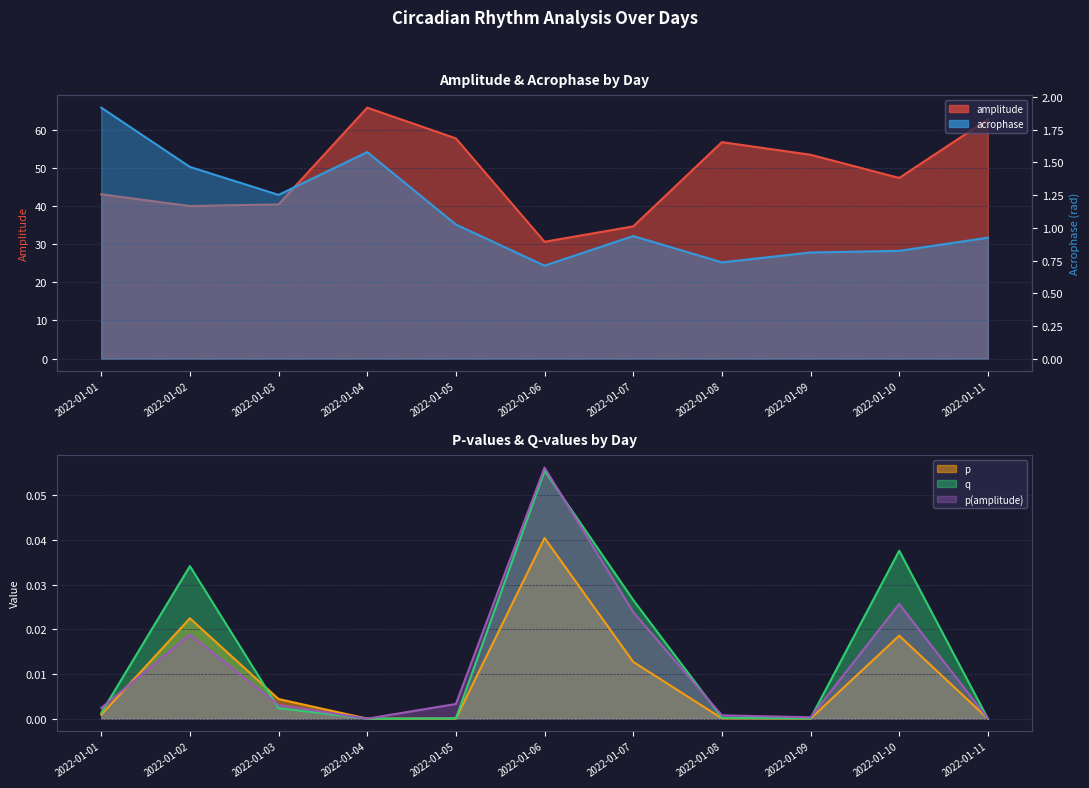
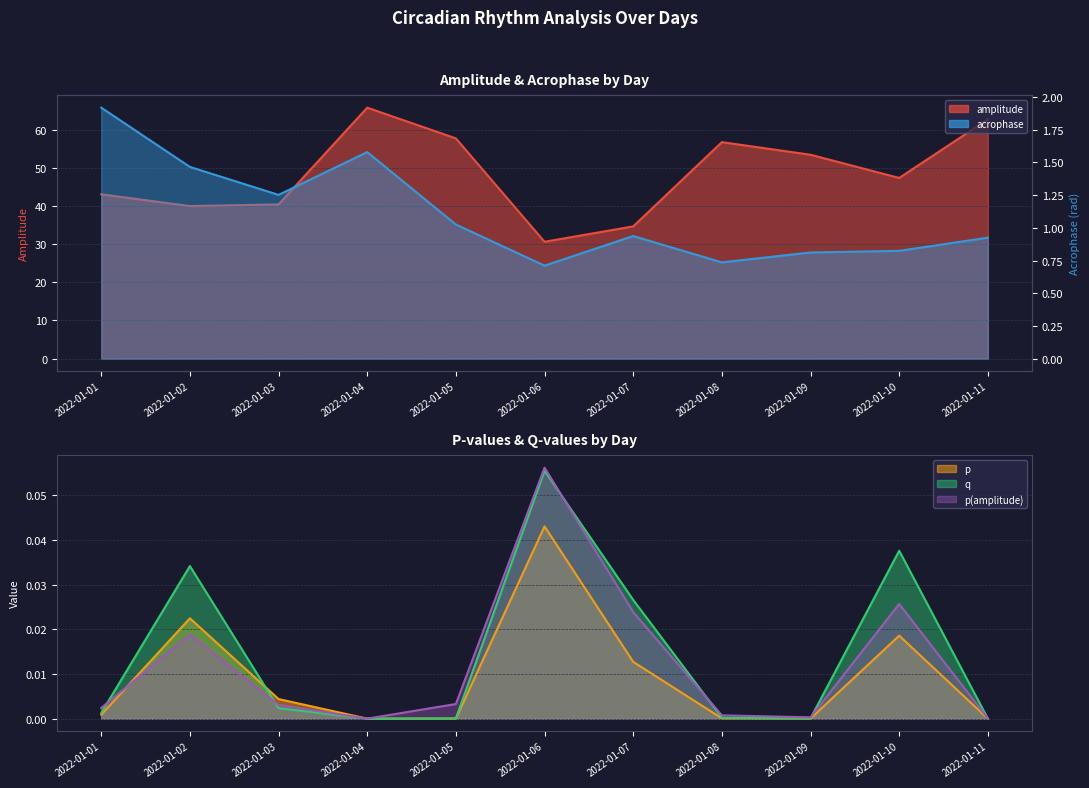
  {
    "P-values & Q-values by Day": {
      "p": {
        "2022-01-02": 0.022,
        "2022-01-03": 0.004,
-       "2022-01-06": 0.040,
+       "2022-01-06": 0.043,
        "2022-01-07": 0.013,
        "2022-01-10": 0.019
      },
      "q": {
        "2022-01-02": 0.034,
        "2022-01-03": 0.002,
        "2022-01-06": 0.055,
        "2022-01-07": 0.027,
        "2022-01-10": 0.038
      },
      "p(amplitude)": {
        "2022-01-01": 0.002,
        "2022-01-02": 0.019,
        "2022-01-03": 0.003,
        "2022-01-05": 0.003,
        "2022-01-06": 0.056,
        "2022-01-07": 0.024,
        "2022-01-10": 0.026
      }
    }
  }
